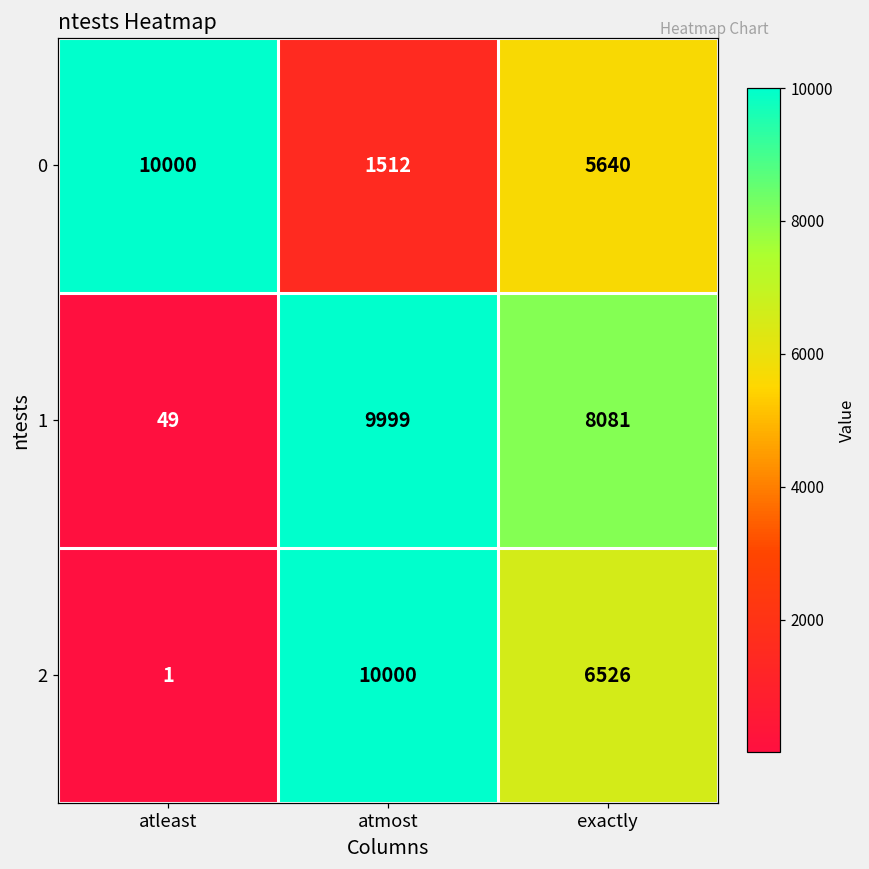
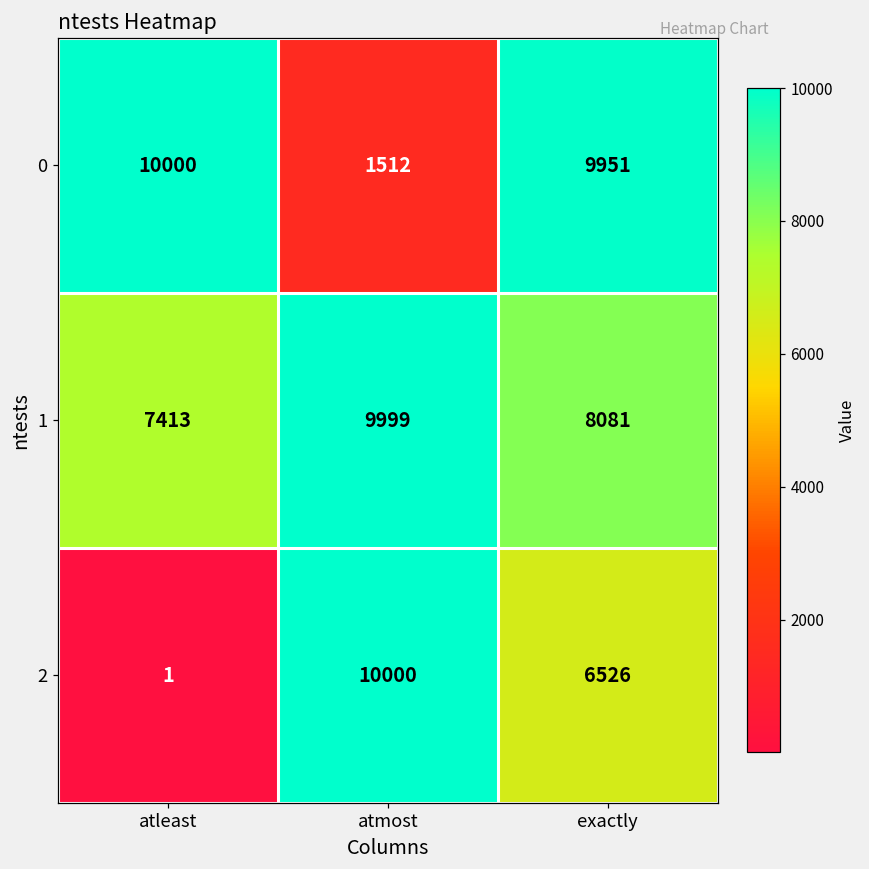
  {
    "0": {
      "atleast": 10000,
      "atmost": 1512,
-     "exactly": 5640
+     "exactly": 9951
    },
    "1": {
-     "atleast": 49,
+     "atleast": 7413,
      "atmost": 9999,
      "exactly": 8081
    },
    "2": {
      "atleast": 1,
      "atmost": 10000,
      "exactly": 6526
    }
  }
